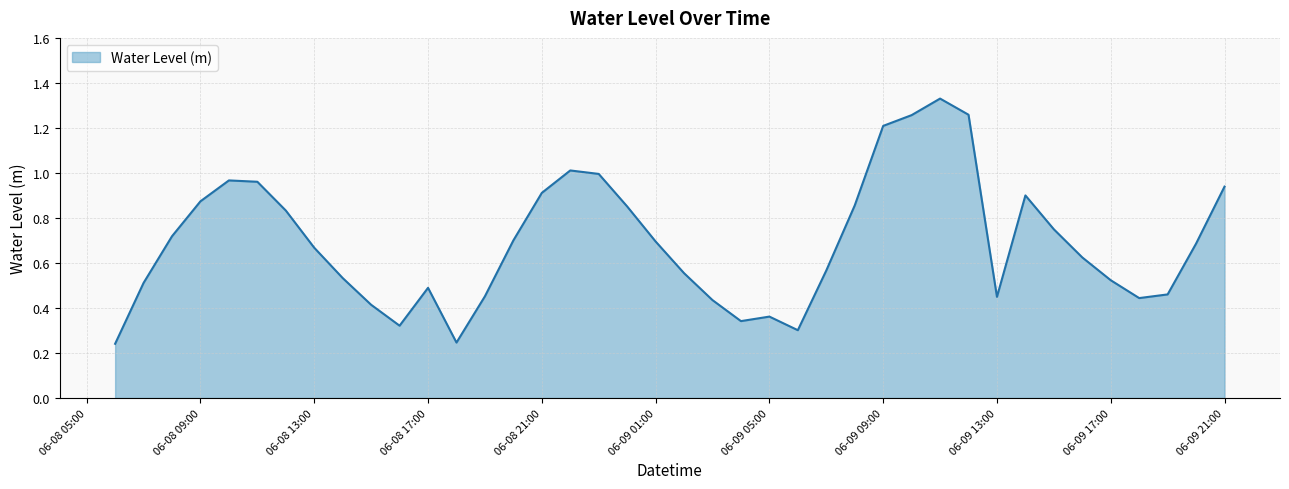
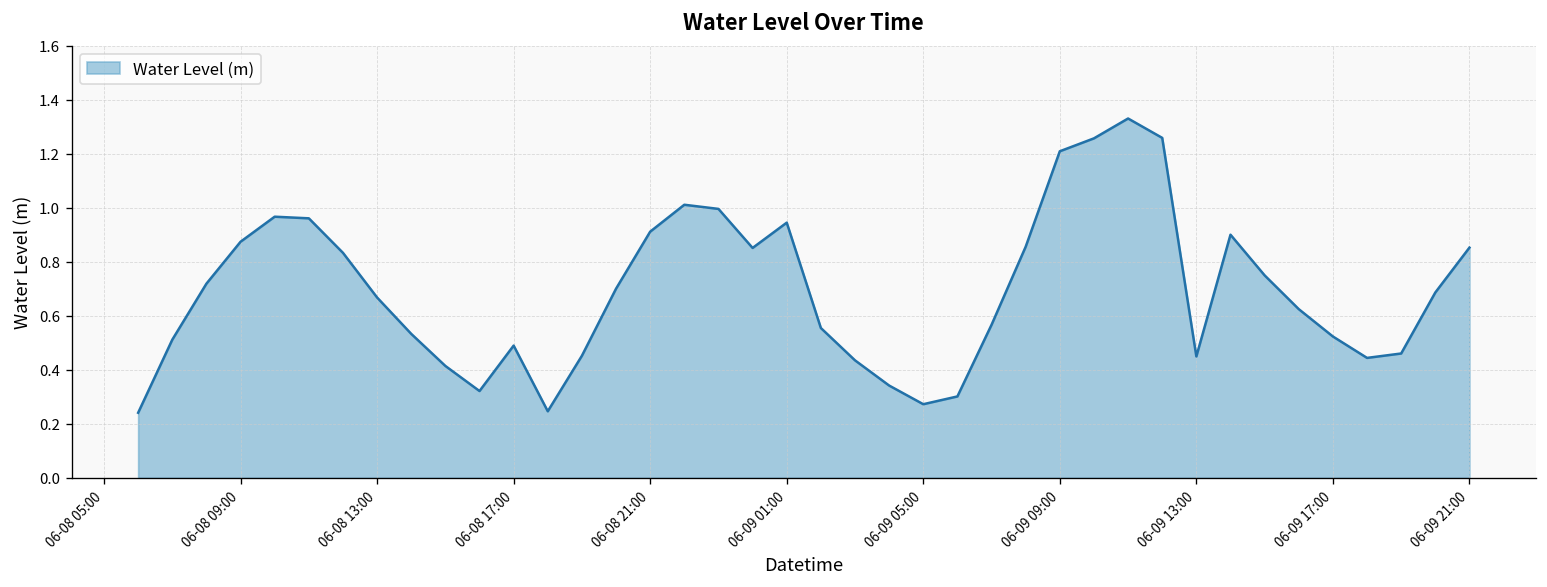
  {
    "06-08 09:00": 0.87,
    "06-08 13:00": 0.67,
    "06-08 17:00": 0.49,
    "06-08 21:00": 0.91,
-   "06-09 01:00": 0.70,
-   "06-09 05:00": 0.36,
+   "06-09 01:00": 0.94,
+   "06-09 05:00": 0.27,
    "06-09 09:00": 1.21,
    "06-09 13:00": 0.45,
    "06-09 17:00": 0.52,
-   "06-09 21:00": 0.94
+   "06-09 21:00": 0.85
  }
